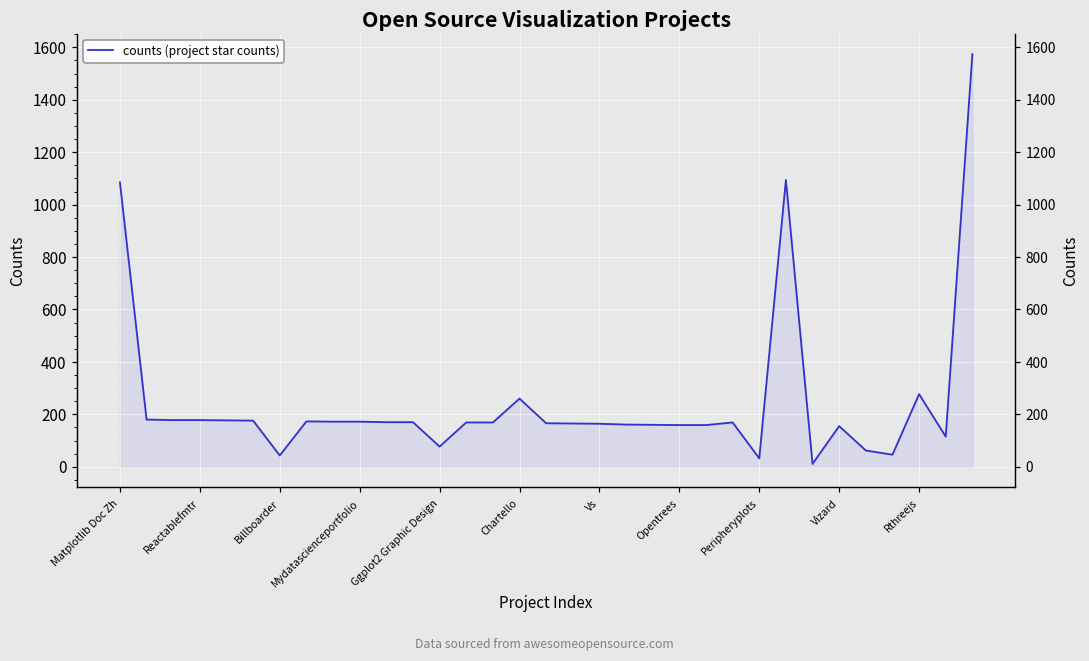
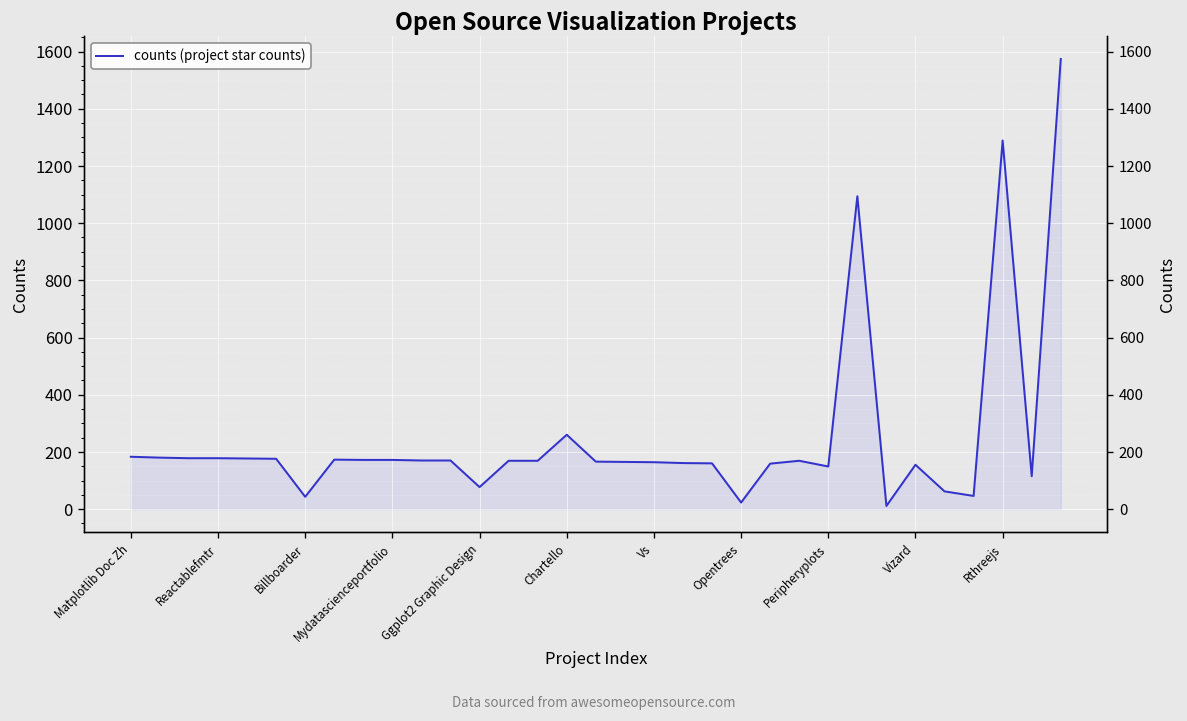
  {
-   "Matplotlib Doc Zh": 1090,
+   "Matplotlib Doc Zh": 180,
    "Reactablefmtr": 180,
    "Billboarder": 40,
    "Mydatascienceportfolio": 170,
    "Ggplot2 Graphic Design": 80,
    "Chartello": 260,
    "Vs": 160,
-   "Opentrees": 160,
-   "Peripheryplots": 30,
+   "Opentrees": 20,
+   "Peripheryplots": 150,
    "Vizard": 160,
-   "Rthreejs": 280
+   "Rthreejs": 1290
  }
